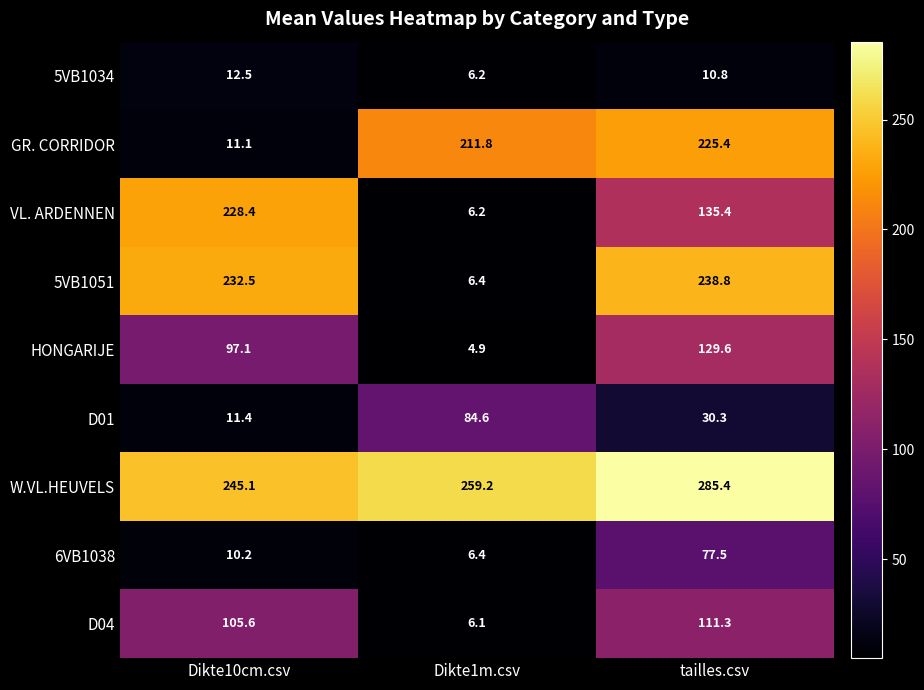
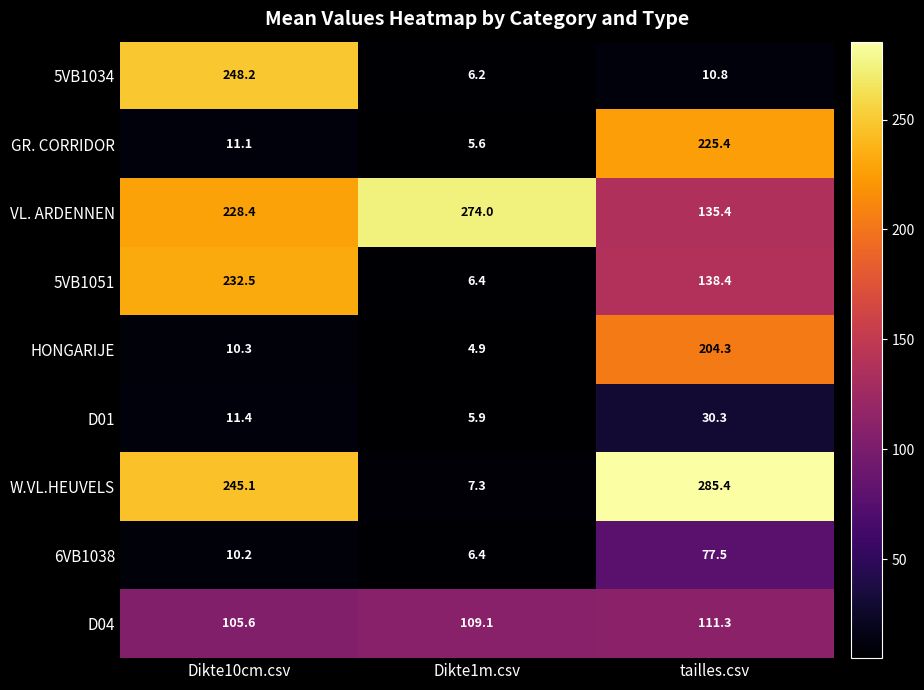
  {
    "5VB1034": {
-     "Dikte10cm.csv": 12.5,
+     "Dikte10cm.csv": 248.2,
      "Dikte1m.csv": 6.2,
      "tailles.csv": 10.8
    },
    "GR. CORRIDOR": {
      "Dikte10cm.csv": 11.1,
-     "Dikte1m.csv": 211.8,
+     "Dikte1m.csv": 5.6,
      "tailles.csv": 225.4
    },
    "VL. ARDENNEN": {
      "Dikte10cm.csv": 228.4,
-     "Dikte1m.csv": 6.2,
+     "Dikte1m.csv": 274.0,
      "tailles.csv": 135.4
    },
    "5VB1051": {
      "Dikte10cm.csv": 232.5,
      "Dikte1m.csv": 6.4,
-     "tailles.csv": 238.8
+     "tailles.csv": 138.4
    },
    "HONGARIJE": {
-     "Dikte10cm.csv": 97.1,
+     "Dikte10cm.csv": 10.3,
      "Dikte1m.csv": 4.9,
-     "tailles.csv": 129.6
+     "tailles.csv": 204.3
    },
    "D01": {
      "Dikte10cm.csv": 11.4,
-     "Dikte1m.csv": 84.6,
+     "Dikte1m.csv": 5.9,
      "tailles.csv": 30.3
    },
    "W.VL.HEUVELS": {
      "Dikte10cm.csv": 245.1,
-     "Dikte1m.csv": 259.2,
+     "Dikte1m.csv": 7.3,
      "tailles.csv": 285.4
    },
    "6VB1038": {
      "Dikte10cm.csv": 10.2,
      "Dikte1m.csv": 6.4,
      "tailles.csv": 77.5
    },
    "D04": {
      "Dikte10cm.csv": 105.6,
-     "Dikte1m.csv": 6.1,
+     "Dikte1m.csv": 109.1,
      "tailles.csv": 111.3
    }
  }
